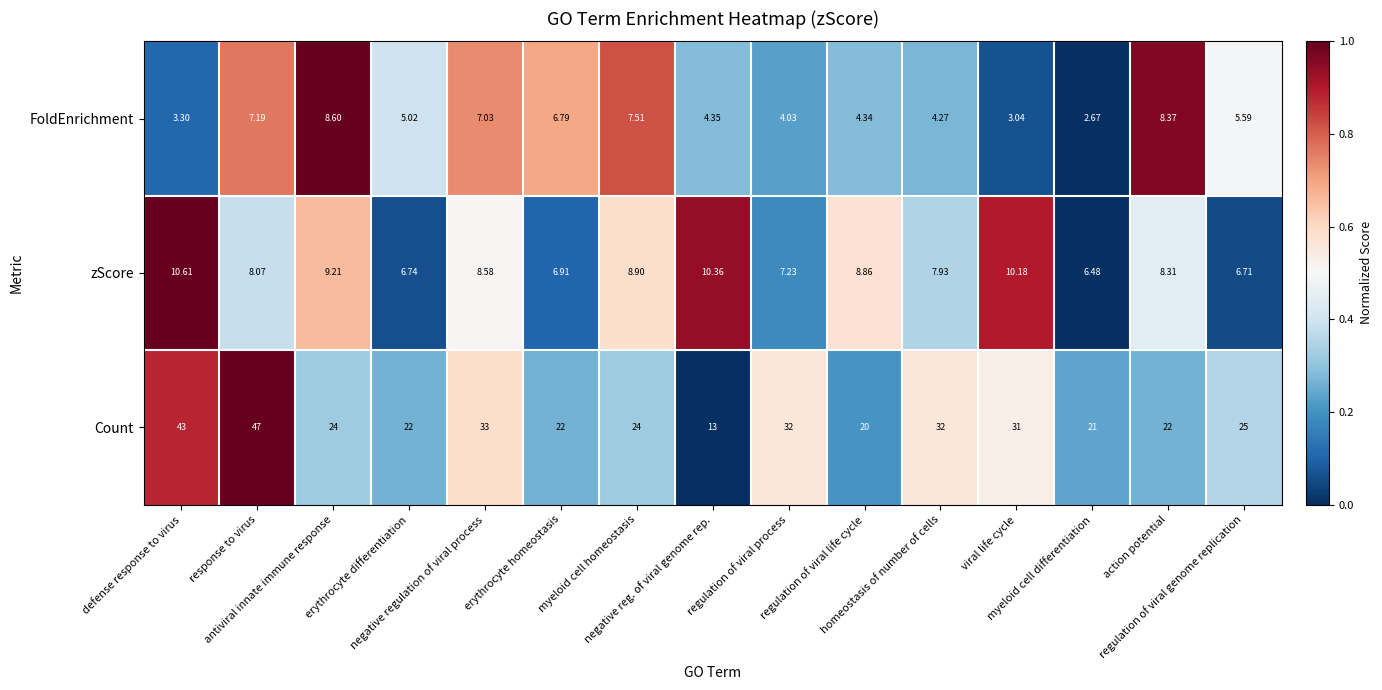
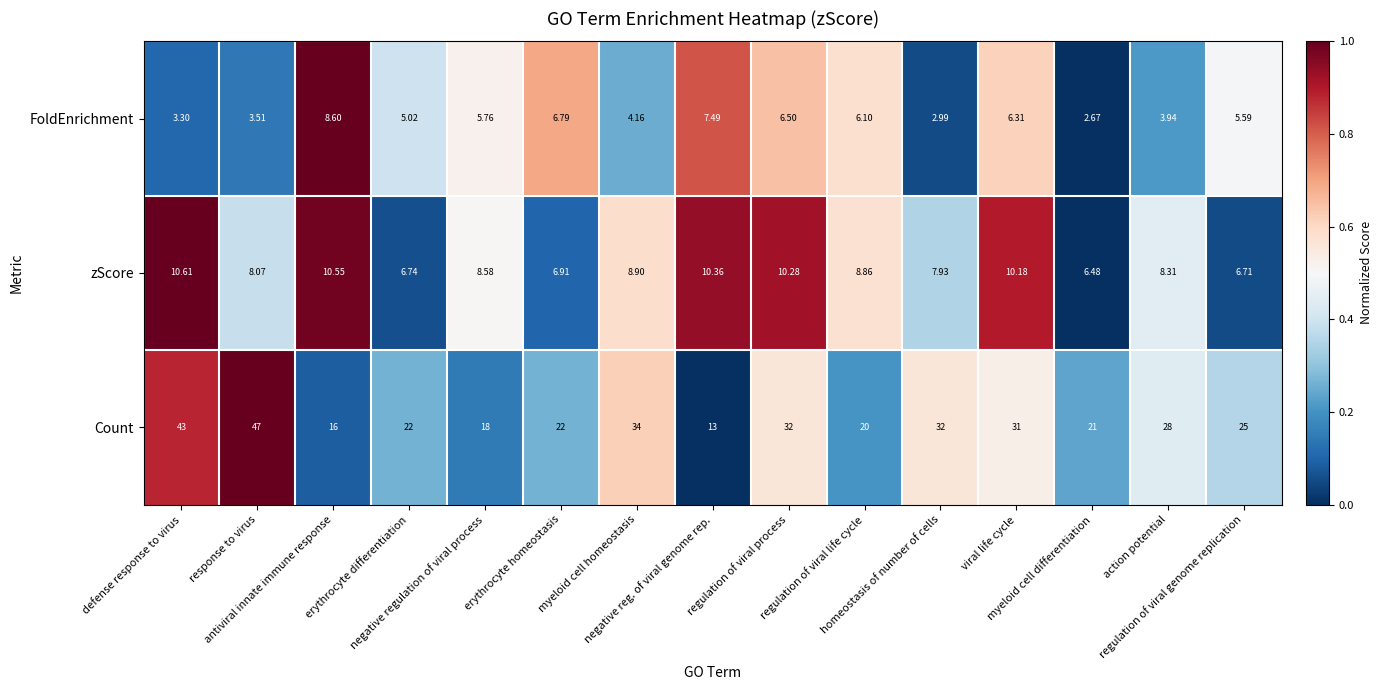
  {
    "FoldEnrichment": {
      "defense response to virus": 3.30,
-     "response to virus": 7.19,
+     "response to virus": 3.51,
      "antiviral innate immune response": 8.60,
      "erythrocyte differentiation": 5.02,
-     "negative regulation of viral process": 7.03,
+     "negative regulation of viral process": 5.76,
      "erythrocyte homeostasis": 6.79,
-     "myeloid cell homeostasis": 7.51,
-     "negative reg. of viral genome rep.": 4.35,
-     "regulation of viral process": 4.03,
-     "regulation of viral life cycle": 4.34,
-     "homeostasis of number of cells": 4.27,
-     "viral life cycle": 3.04,
+     "myeloid cell homeostasis": 4.16,
+     "negative reg. of viral genome rep.": 7.49,
+     "regulation of viral process": 6.50,
+     "regulation of viral life cycle": 6.10,
+     "homeostasis of number of cells": 2.99,
+     "viral life cycle": 6.31,
      "myeloid cell differentiation": 2.67,
-     "action potential": 8.37,
+     "action potential": 3.94,
      "regulation of viral genome replication": 5.59
    },
    "zScore": {
      "defense response to virus": 10.61,
      "response to virus": 8.07,
-     "antiviral innate immune response": 9.21,
+     "antiviral innate immune response": 10.55,
      "erythrocyte differentiation": 6.74,
      "negative regulation of viral process": 8.58,
      "erythrocyte homeostasis": 6.91,
      "myeloid cell homeostasis": 8.90,
      "negative reg. of viral genome rep.": 10.36,
-     "regulation of viral process": 7.23,
+     "regulation of viral process": 10.28,
      "regulation of viral life cycle": 8.86,
      "homeostasis of number of cells": 7.93,
      "viral life cycle": 10.18,
      "myeloid cell differentiation": 6.48,
      "action potential": 8.31,
      "regulation of viral genome replication": 6.71
    },
    "Count": {
      "defense response to virus": 43,
      "response to virus": 47,
-     "antiviral innate immune response": 24,
+     "antiviral innate immune response": 16,
      "erythrocyte differentiation": 22,
-     "negative regulation of viral process": 33,
+     "negative regulation of viral process": 18,
      "erythrocyte homeostasis": 22,
-     "myeloid cell homeostasis": 24,
+     "myeloid cell homeostasis": 34,
      "negative reg. of viral genome rep.": 13,
      "regulation of viral process": 32,
      "regulation of viral life cycle": 20,
      "homeostasis of number of cells": 32,
      "viral life cycle": 31,
      "myeloid cell differentiation": 21,
-     "action potential": 22,
+     "action potential": 28,
      "regulation of viral genome replication": 25
    }
  }
